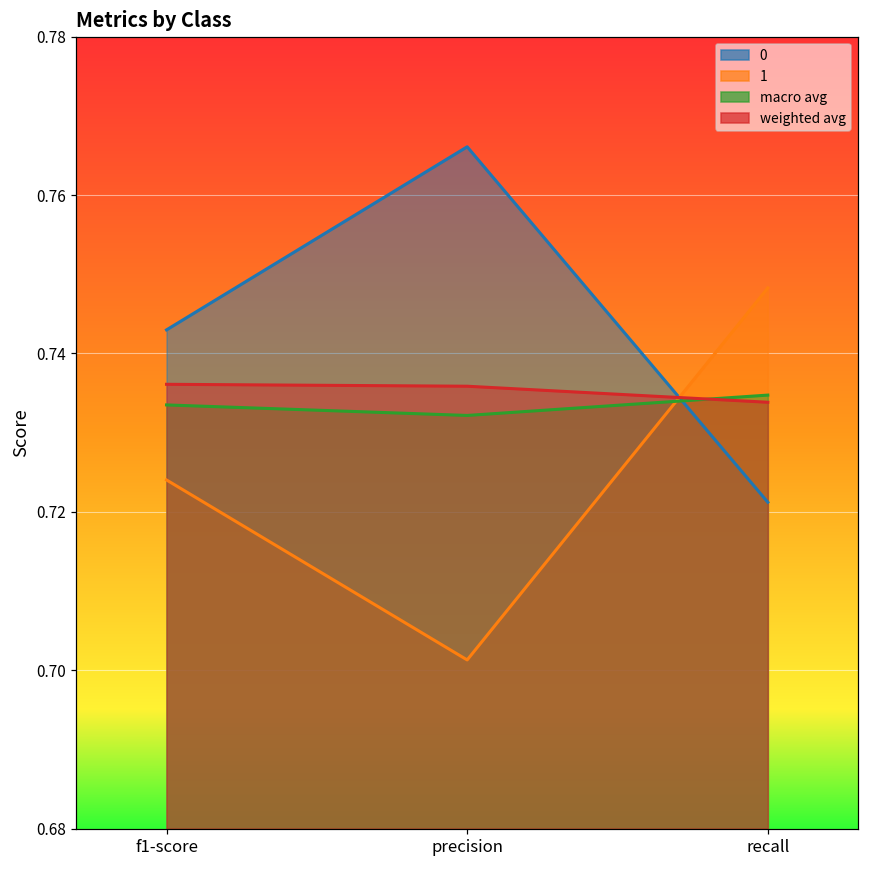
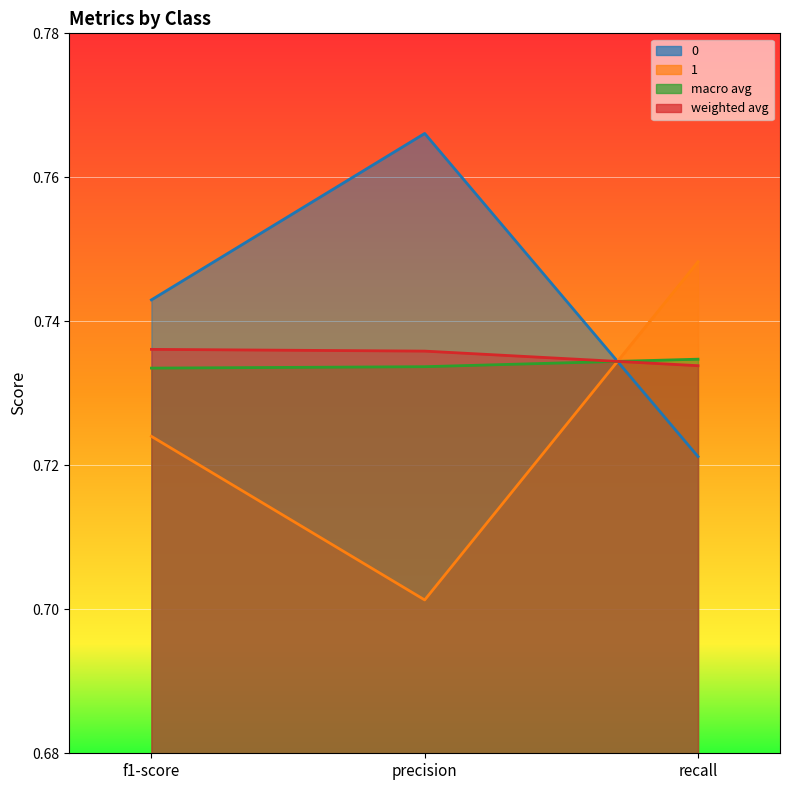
  {
    "0": {
      "f1-score": 0.743,
      "precision": 0.766,
      "recall": 0.721
    },
    "1": {
      "f1-score": 0.724,
      "precision": 0.701,
      "recall": 0.748
    },
    "macro avg": {
      "f1-score": 0.733,
-     "precision": 0.732,
+     "precision": 0.734,
      "recall": 0.735
    },
    "weighted avg": {
      "f1-score": 0.736,
      "precision": 0.736,
      "recall": 0.734
    }
  }
